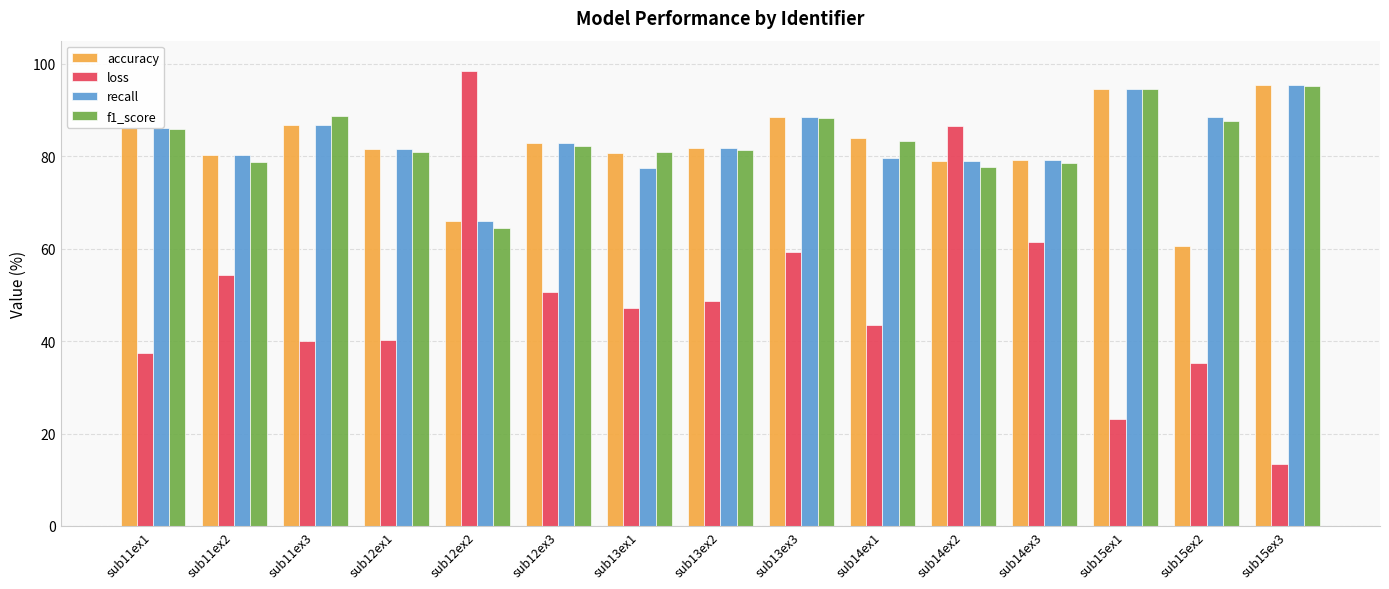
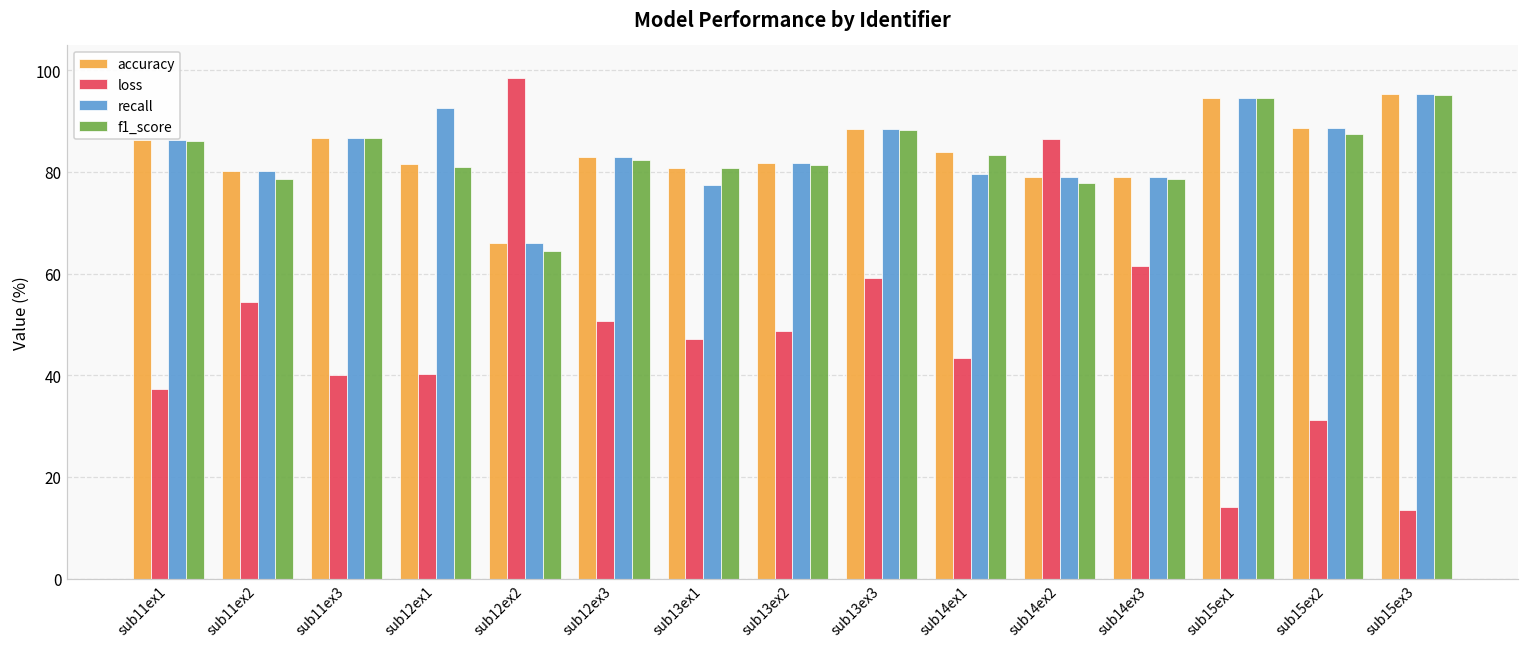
  {
    "accuracy": {
      "sub11ex2": 80,
      "sub11ex3": 87,
      "sub12ex1": 82,
      "sub12ex2": 66,
      "sub12ex3": 83,
      "sub13ex1": 81,
      "sub13ex2": 82,
      "sub13ex3": 88,
      "sub14ex1": 84,
      "sub14ex2": 79,
      "sub14ex3": 79,
      "sub15ex1": 95,
-     "sub15ex2": 61,
+     "sub15ex2": 89,
      "sub15ex3": 95
    },
    "loss": {
      "sub11ex1": 37,
      "sub11ex2": 54,
      "sub11ex3": 40,
      "sub12ex1": 40,
      "sub12ex2": 98,
      "sub12ex3": 51,
      "sub13ex1": 47,
      "sub13ex2": 49,
      "sub13ex3": 59,
      "sub14ex1": 43,
      "sub14ex2": 86,
      "sub14ex3": 62,
-     "sub15ex1": 23,
-     "sub15ex2": 35,
+     "sub15ex1": 14,
+     "sub15ex2": 31,
      "sub15ex3": 13
    },
    "recall": {
      "sub11ex2": 80,
      "sub11ex3": 87,
-     "sub12ex1": 82,
+     "sub12ex1": 93,
      "sub12ex2": 66,
      "sub12ex3": 83,
      "sub13ex1": 77,
      "sub13ex2": 82,
      "sub13ex3": 88,
      "sub14ex1": 80,
      "sub14ex2": 79,
      "sub14ex3": 79,
      "sub15ex1": 95,
      "sub15ex2": 89,
      "sub15ex3": 95
    },
    "f1_score": {
      "sub11ex1": 86,
      "sub11ex2": 79,
-     "sub11ex3": 89,
+     "sub11ex3": 87,
      "sub12ex1": 81,
      "sub12ex2": 65,
      "sub12ex3": 82,
      "sub13ex1": 81,
      "sub13ex2": 81,
      "sub13ex3": 88,
      "sub14ex1": 83,
      "sub14ex2": 78,
      "sub14ex3": 79,
      "sub15ex1": 95,
      "sub15ex2": 88,
      "sub15ex3": 95
    }
  }
